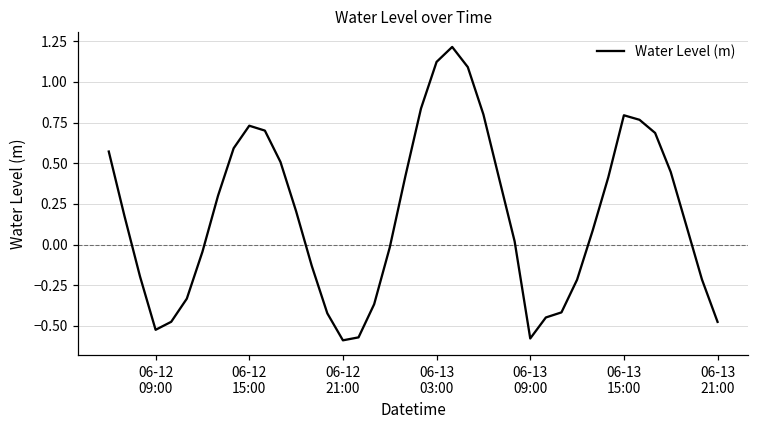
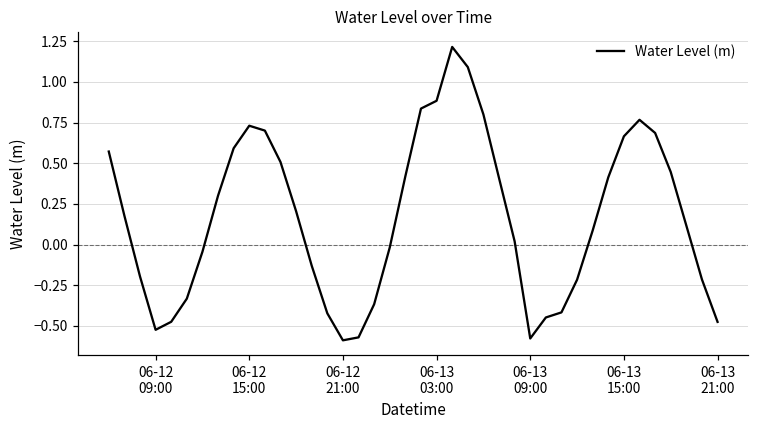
  {
    "06-12 09:00": -0.52,
    "06-12 15:00": 0.73,
    "06-12 21:00": -0.59,
-   "06-13 03:00": 1.12,
+   "06-13 03:00": 0.88,
    "06-13 09:00": -0.58,
-   "06-13 15:00": 0.79,
+   "06-13 15:00": 0.67,
    "06-13 21:00": -0.48
  }
